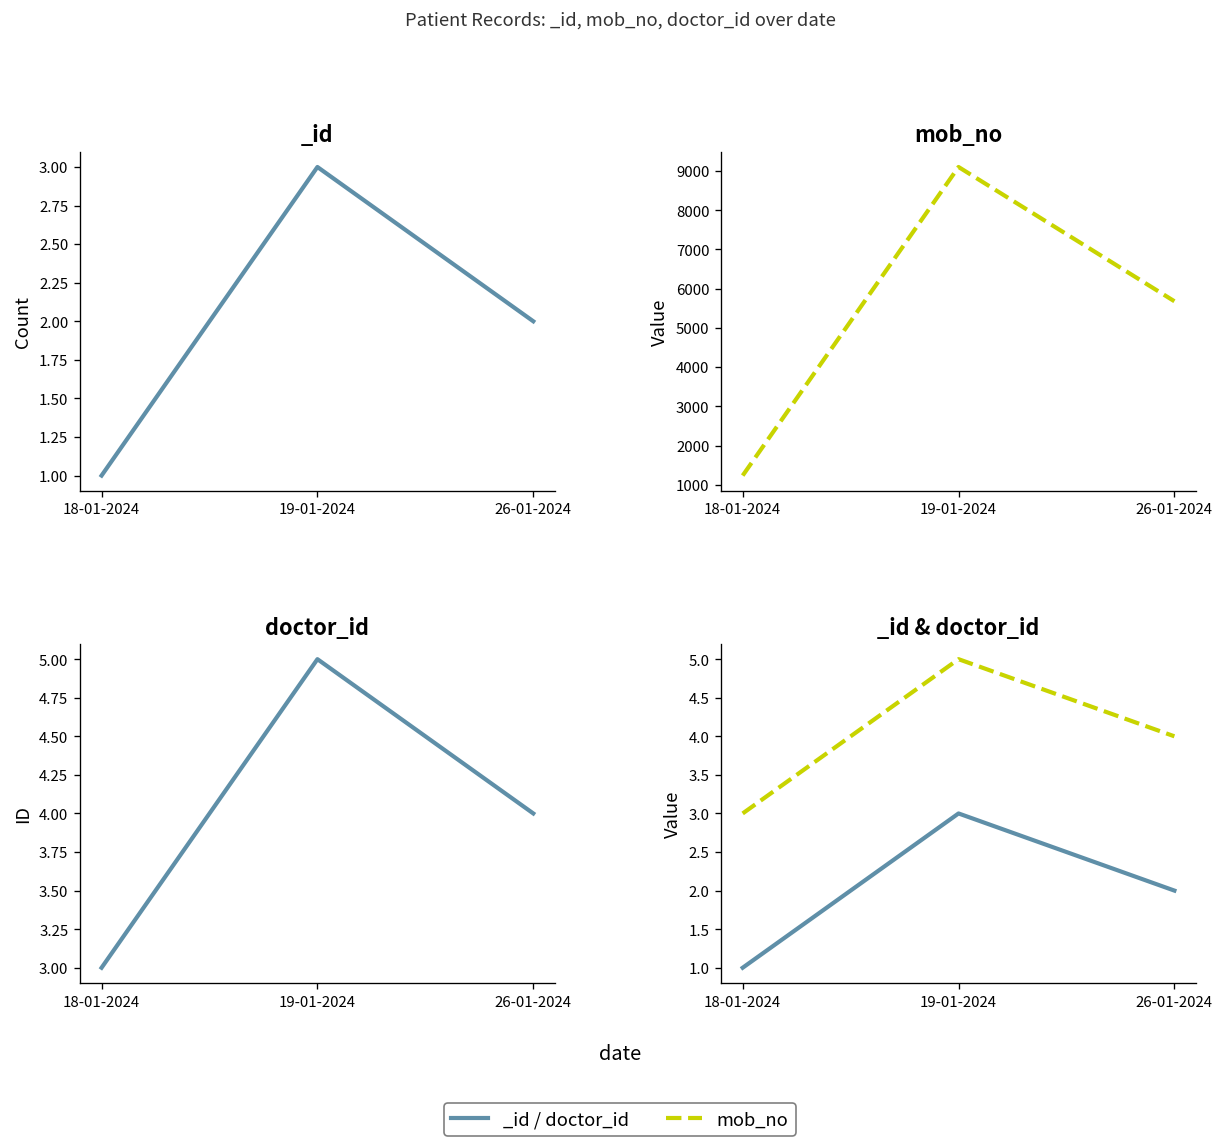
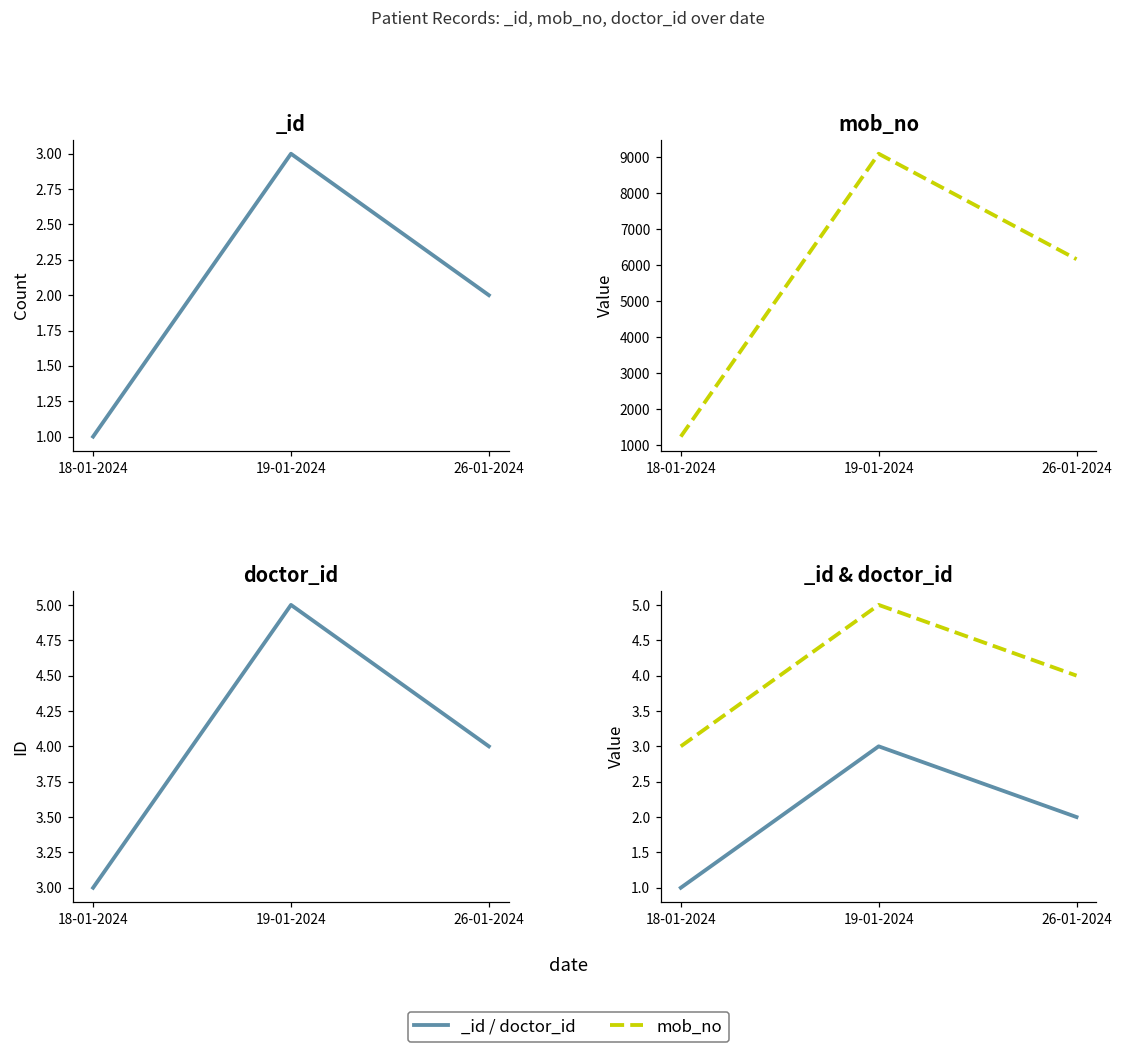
  {
    "_id": {
      "18-01-2024": 1.00,
      "19-01-2024": 3.00,
      "26-01-2024": 2.00
    },
    "mob_no": {
      "18-01-2024": 1200,
      "19-01-2024": 9100,
-     "26-01-2024": 5700
+     "26-01-2024": 6200
    },
    "doctor_id": {
      "18-01-2024": 3.00,
      "19-01-2024": 5.00,
      "26-01-2024": 4.00
    }
  }
